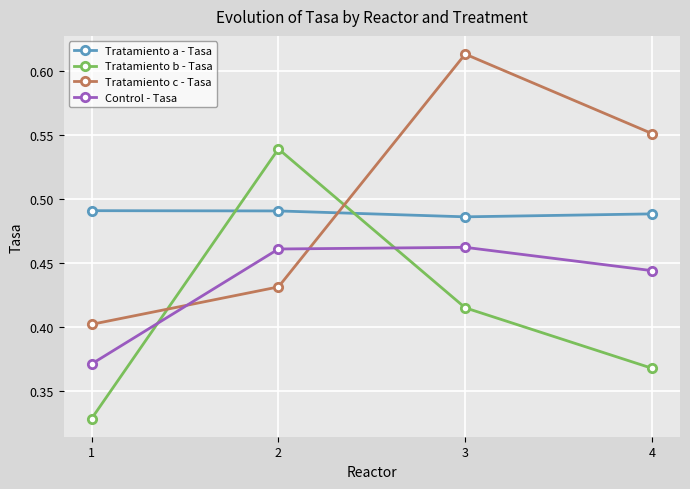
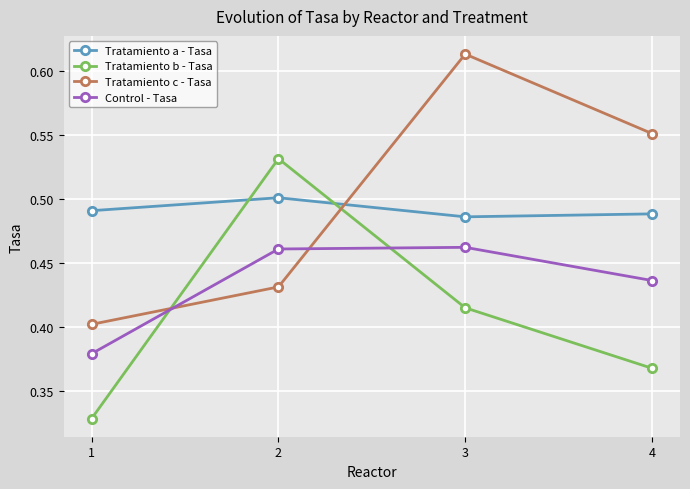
  {
    "Tratamiento a - Tasa": {
      "1": 0.491,
-     "2": 0.491,
+     "2": 0.501,
      "3": 0.486,
      "4": 0.488
    },
    "Tratamiento b - Tasa": {
      "1": 0.329,
-     "2": 0.539,
+     "2": 0.531,
      "3": 0.415,
      "4": 0.368
    },
    "Tratamiento c - Tasa": {
      "1": 0.402,
      "2": 0.431,
      "3": 0.613,
      "4": 0.551
    },
    "Control - Tasa": {
-     "1": 0.371,
+     "1": 0.379,
      "2": 0.461,
      "3": 0.462,
-     "4": 0.444
+     "4": 0.436
    }
  }
